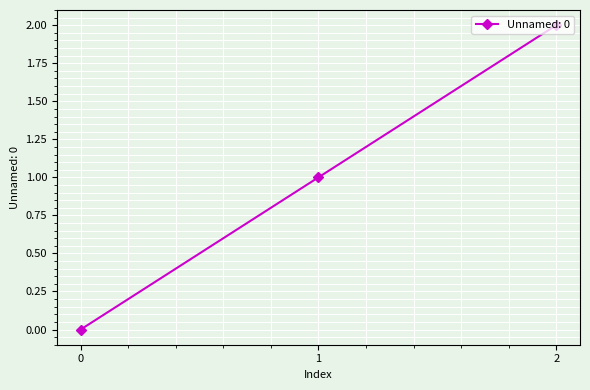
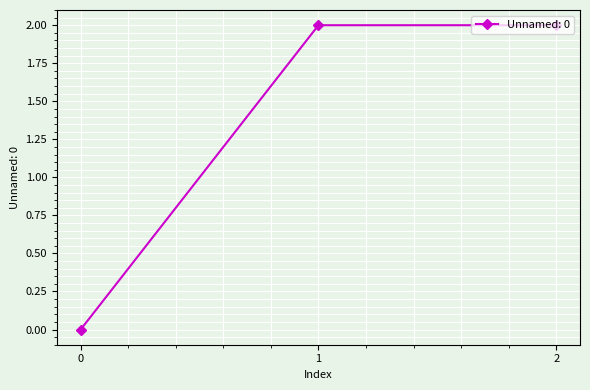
  {
    "0": 0,
-   "1": 1
+   "1": 2
  }
